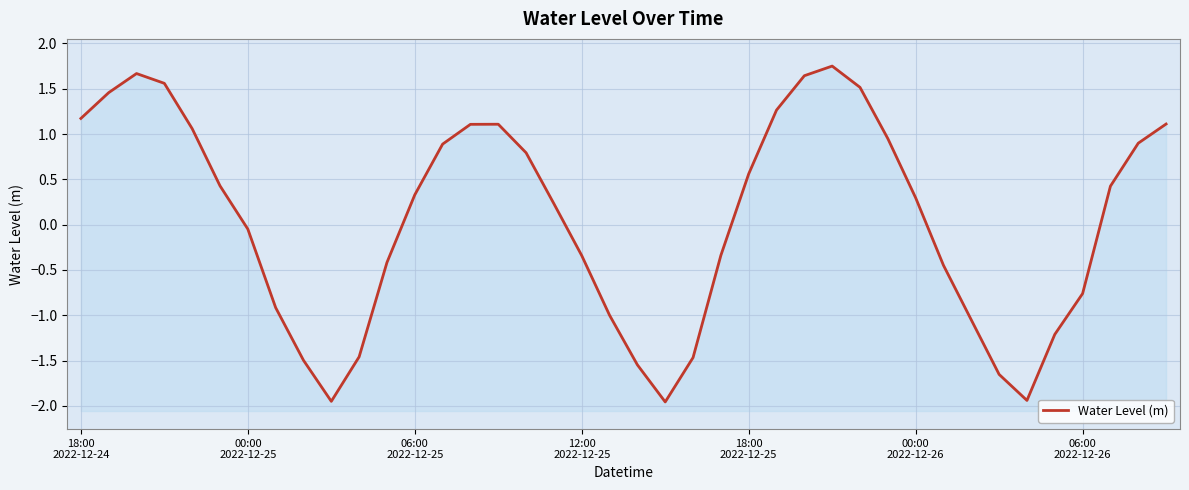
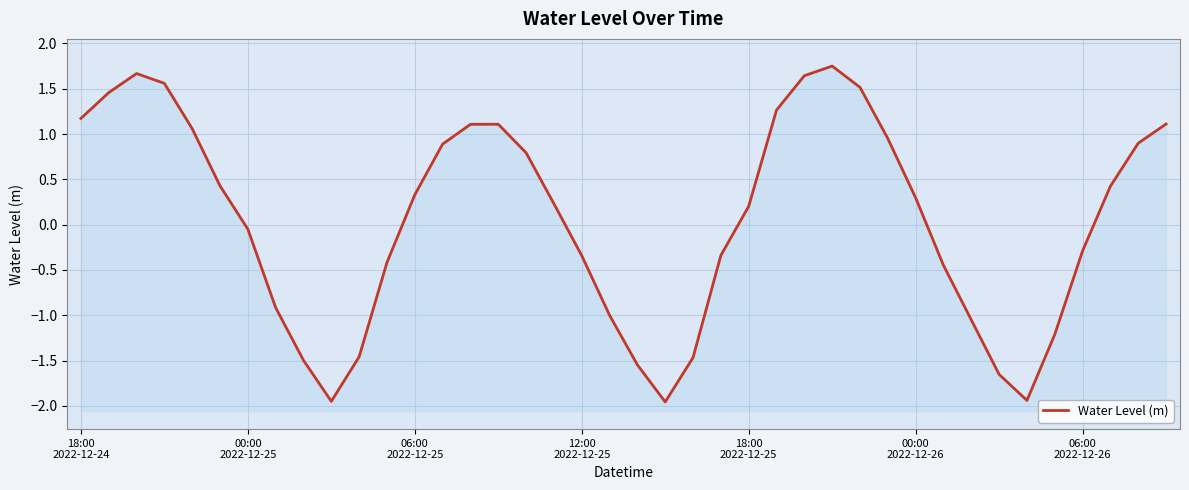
  {
    "18:00 2022-12-24": 1.2,
    "00:00 2022-12-25": 0.0,
    "06:00 2022-12-25": 0.3,
    "12:00 2022-12-25": -0.3,
-   "18:00 2022-12-25": 0.6,
+   "18:00 2022-12-25": 0.2,
    "00:00 2022-12-26": 0.3,
-   "06:00 2022-12-26": -0.8
+   "06:00 2022-12-26": -0.3
  }
